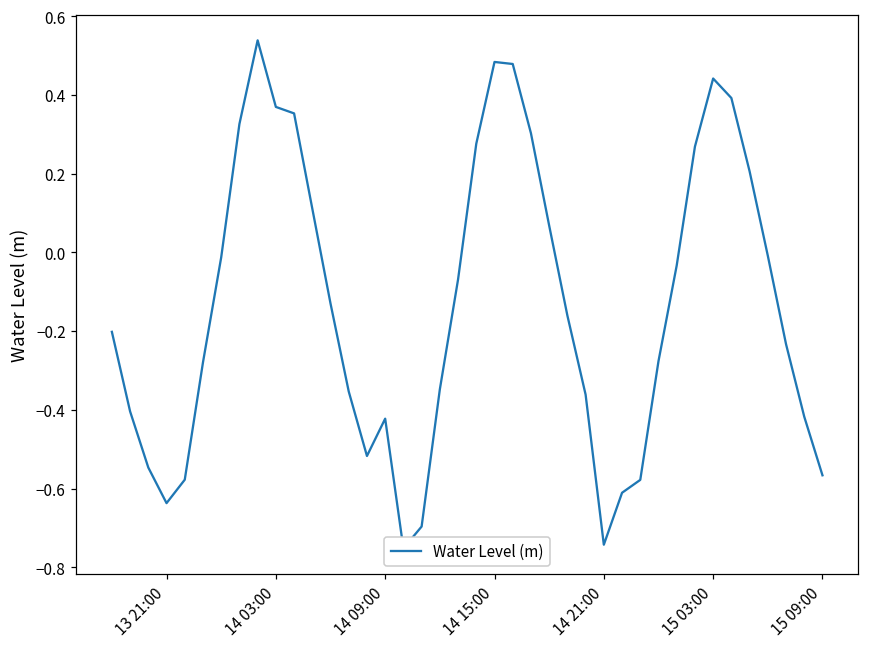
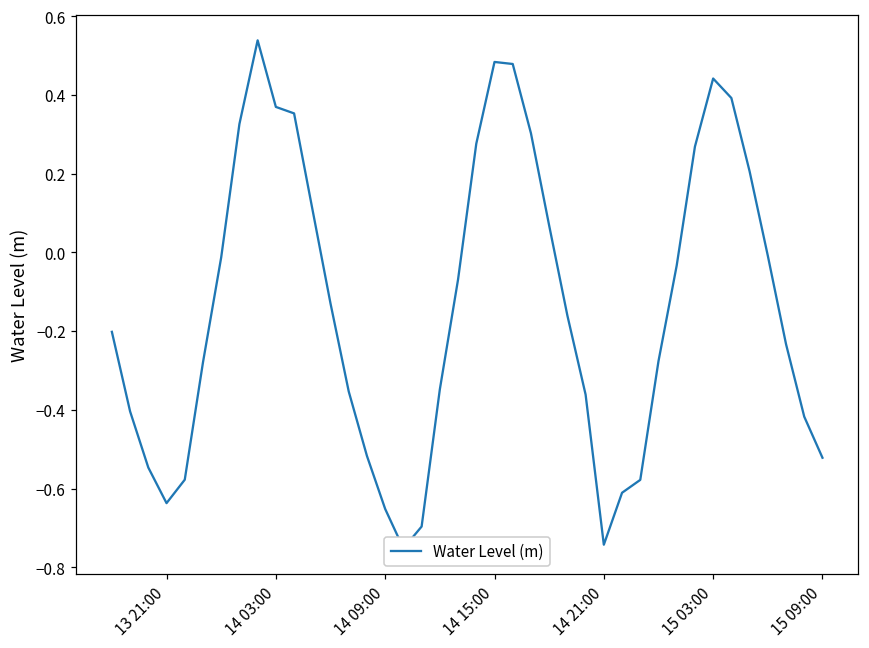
  {
    "13 21:00": -0.64,
    "14 03:00": 0.37,
-   "14 09:00": -0.42,
+   "14 09:00": -0.65,
    "14 15:00": 0.48,
    "14 21:00": -0.74,
    "15 03:00": 0.44,
-   "15 09:00": -0.57
+   "15 09:00": -0.52
  }
